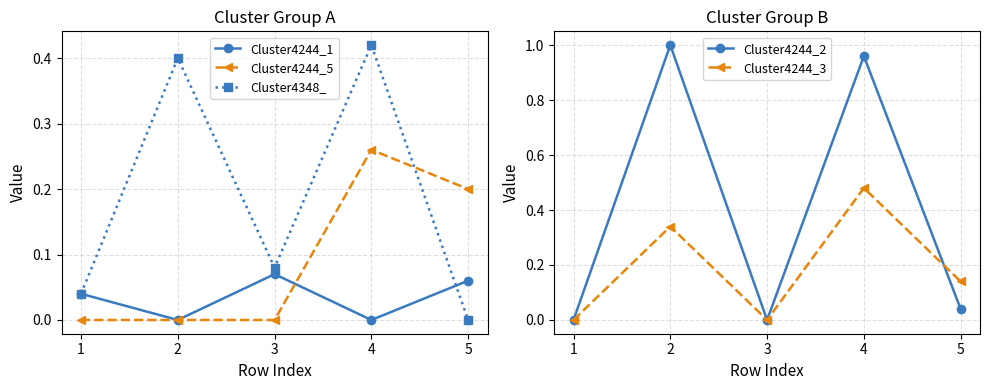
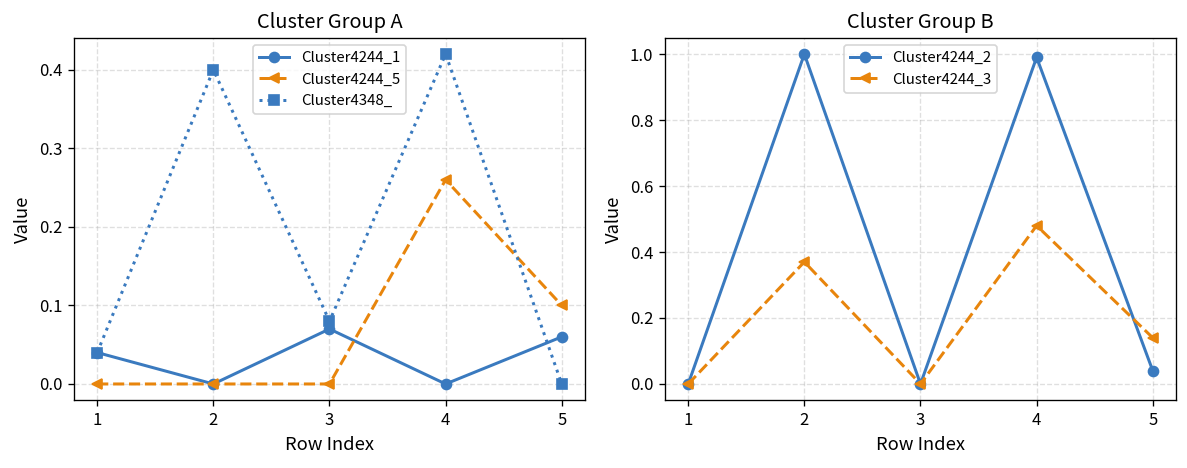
  {
    "Cluster Group A": {
      "Cluster4244_5": {
        "1": 0.0,
        "3": 0.0,
        "4": 0.26,
-       "5": 0.2
+       "5": 0.1
      }
    },
    "Cluster Group B": {
      "Cluster4244_2": {
        "2": 1.00,
-       "4": 0.96,
+       "4": 0.99,
        "5": 0.04
      },
      "Cluster4244_3": {
-       "2": 0.34,
+       "2": 0.37,
        "4": 0.48,
        "5": 0.14
      }
    }
  }
